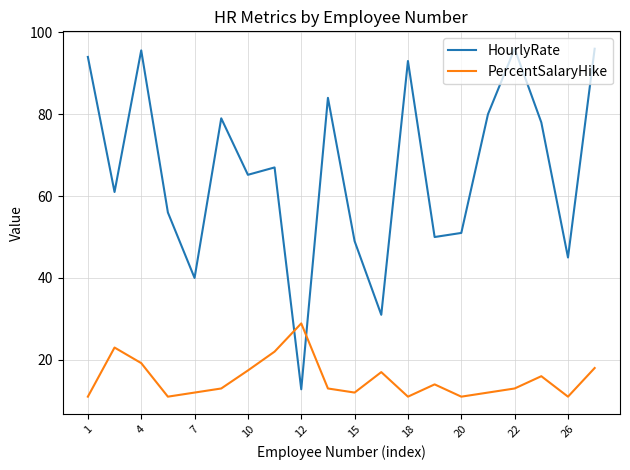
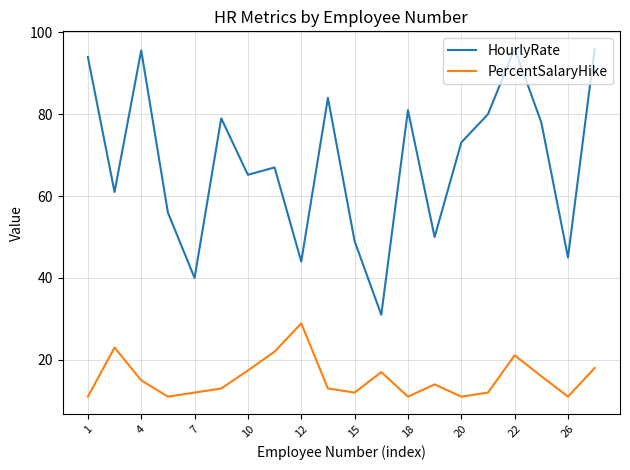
  {
    "HourlyRate": {
      "4": 96,
      "10": 65,
-     "12": 13,
-     "18": 93,
-     "20": 51,
+     "12": 44,
+     "18": 81,
+     "20": 73,
      "26": 45
    },
    "PercentSalaryHike": {
-     "4": 19,
+     "4": 15,
      "10": 17,
      "12": 29,
      "18": 11,
      "20": 11,
-     "22": 13,
+     "22": 21,
      "26": 11
    }
  }
